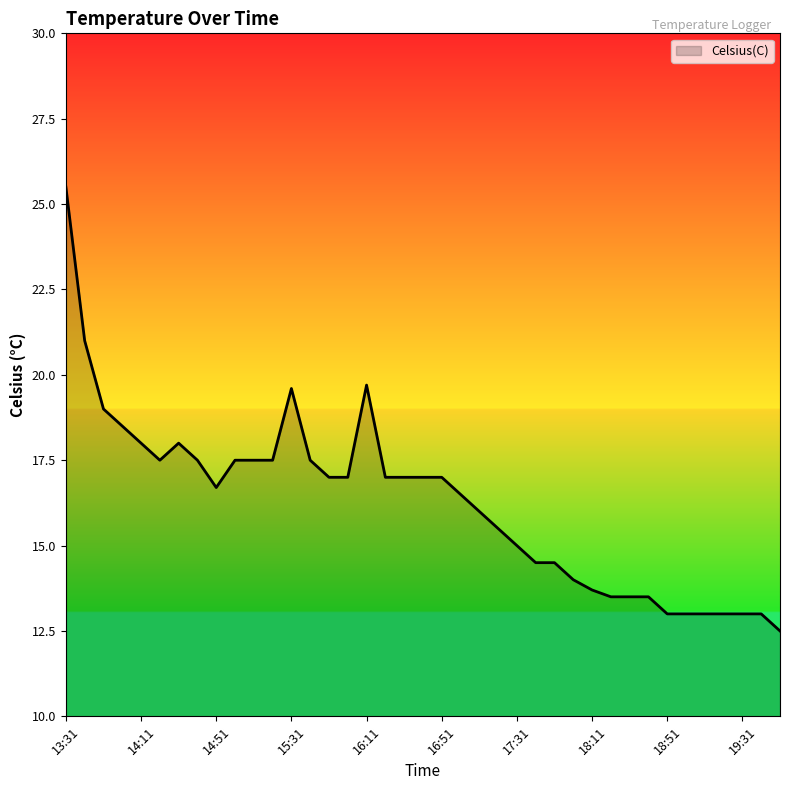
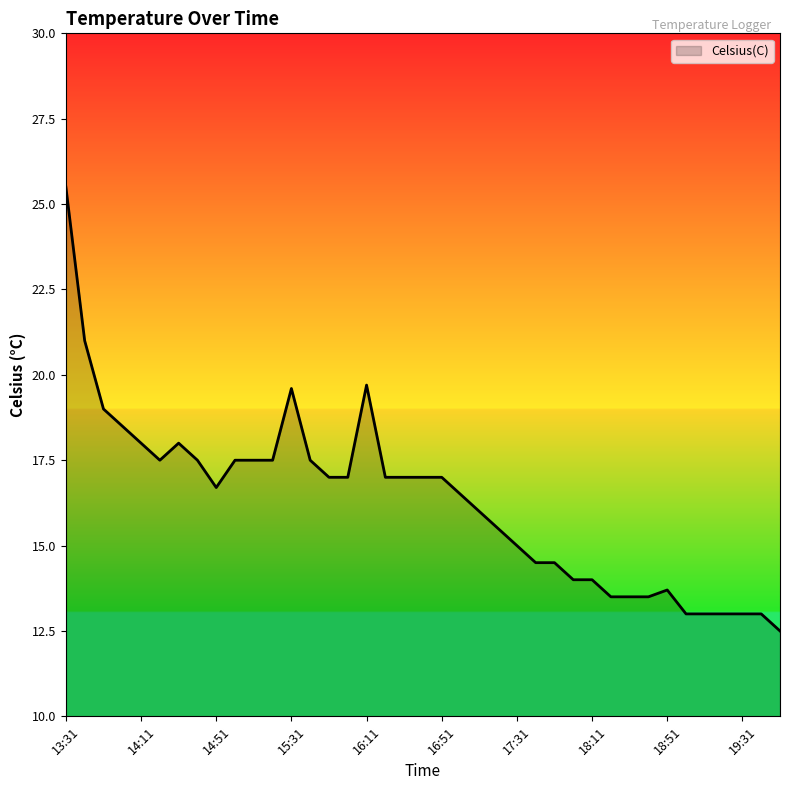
  {
    "13:31": 25.5,
    "14:11": 18.0,
    "14:51": 16.7,
    "15:31": 19.6,
    "16:11": 19.7,
    "16:51": 17.0,
    "17:31": 15.0,
-   "18:11": 13.7,
-   "18:51": 13.0,
+   "18:11": 14.0,
+   "18:51": 13.7,
    "19:31": 13.0
  }
